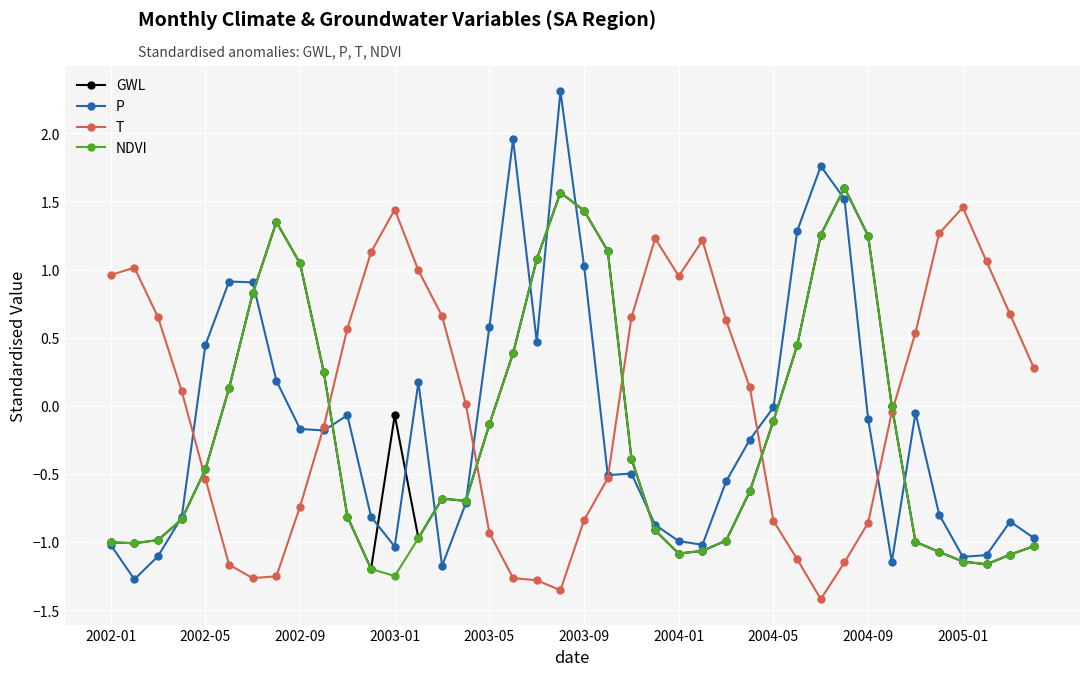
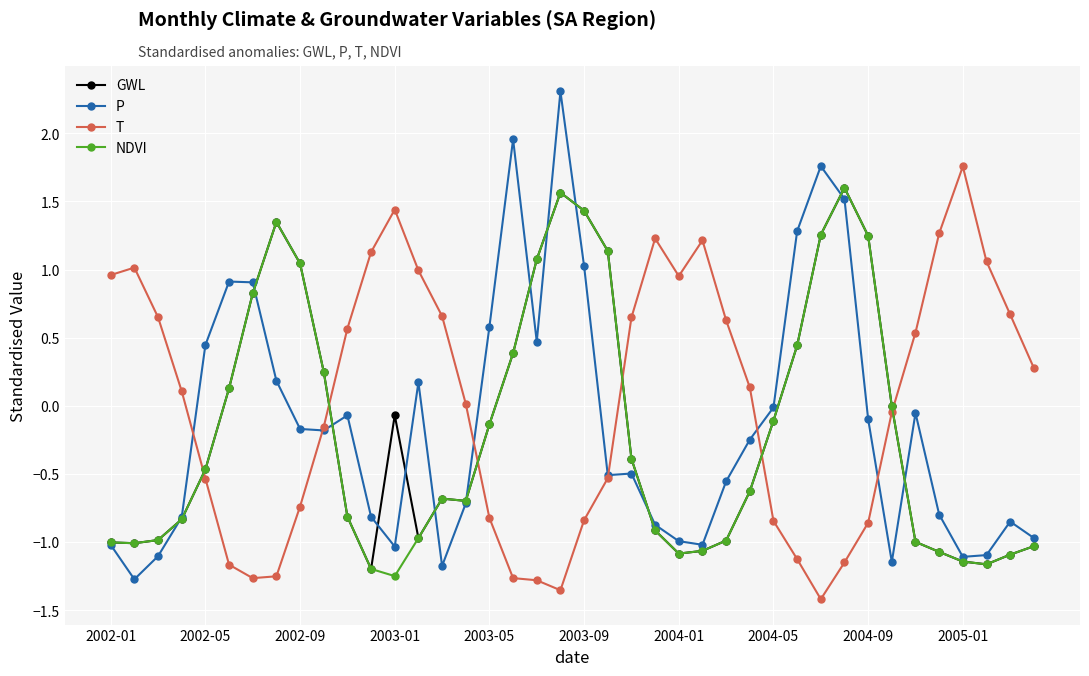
  {
    "GWL": {
      "2003-01": -0.07
    },
    "P": {
      "2002-05": 0.45,
      "2002-09": -0.17,
      "2003-01": -1.03,
      "2003-05": 0.58,
      "2003-09": 1.02,
      "2004-01": -0.99,
      "2004-05": -0.01,
      "2004-09": -0.10,
      "2005-01": -1.11
    },
    "T": {
      "2002-01": 0.96,
      "2002-05": -0.53,
      "2002-09": -0.74,
      "2003-01": 1.44,
-     "2003-05": -0.93,
+     "2003-05": -0.82,
      "2003-09": -0.84,
      "2004-01": 0.95,
      "2004-05": -0.85,
      "2004-09": -0.86,
-     "2005-01": 1.46
+     "2005-01": 1.76
    },
    "NDVI": {
      "2003-01": -1.25
    }
  }
